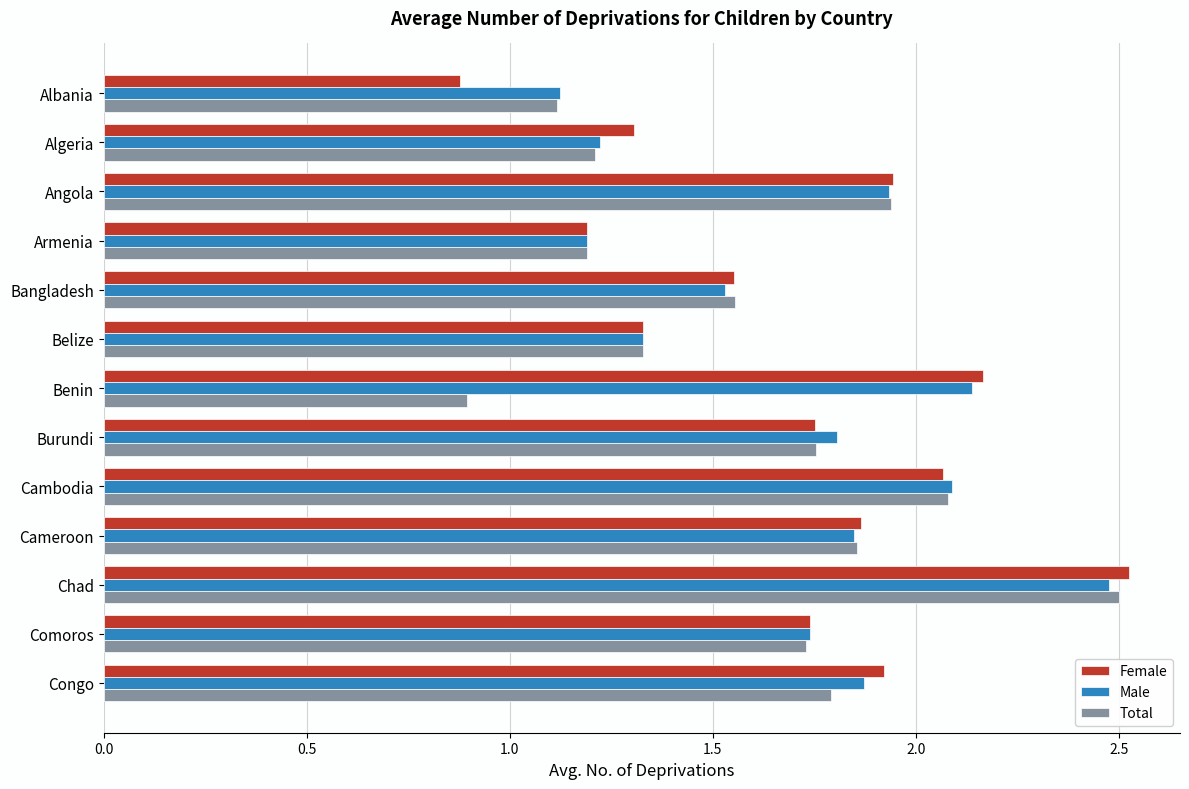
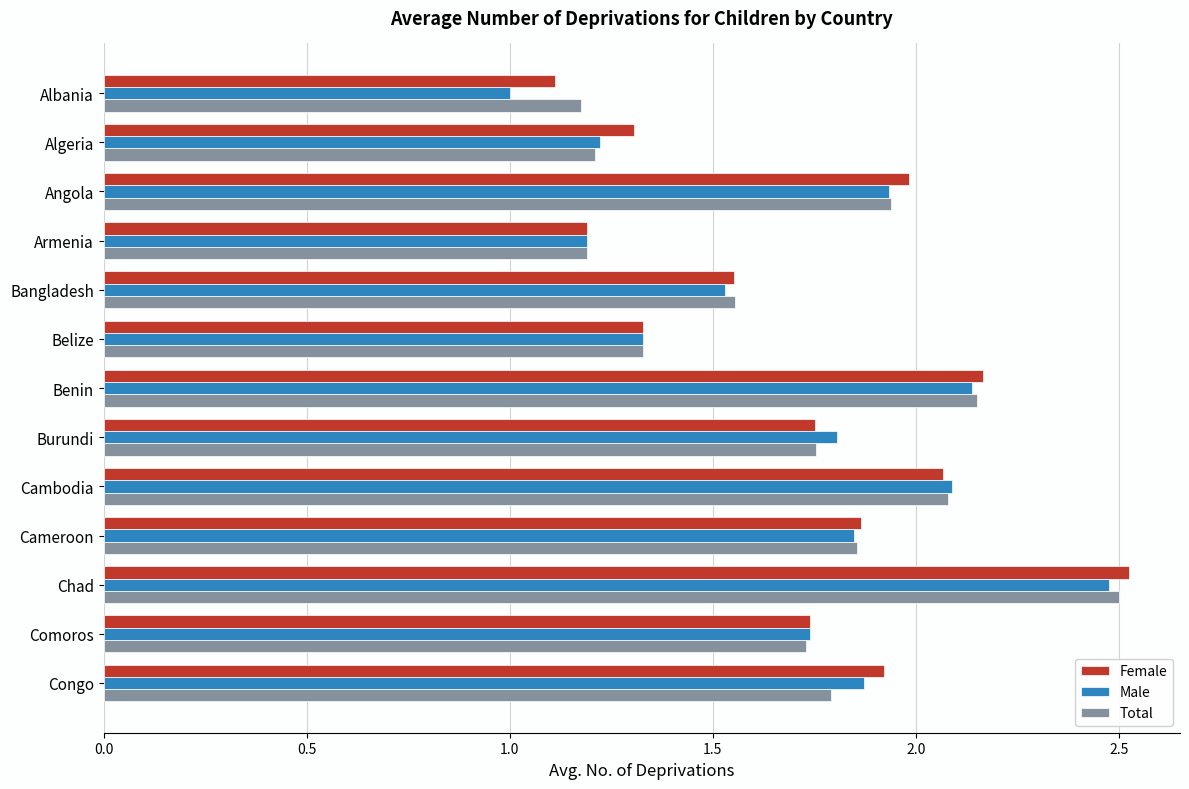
  {
    "Female": {
-     "Albania": 0.88,
+     "Albania": 1.11,
      "Algeria": 1.31,
-     "Angola": 1.94,
+     "Angola": 1.98,
      "Armenia": 1.19,
      "Bangladesh": 1.55,
      "Belize": 1.33,
      "Benin": 2.17,
      "Burundi": 1.75,
      "Cambodia": 2.07,
      "Cameroon": 1.86,
      "Chad": 2.52,
      "Comoros": 1.74,
      "Congo": 1.92
    },
    "Male": {
-     "Albania": 1.12,
+     "Albania": 1.00,
      "Algeria": 1.22,
      "Angola": 1.93,
      "Armenia": 1.19,
      "Bangladesh": 1.53,
      "Belize": 1.33,
      "Benin": 2.14,
      "Burundi": 1.80,
      "Cambodia": 2.09,
      "Cameroon": 1.85,
      "Chad": 2.48,
      "Comoros": 1.74,
      "Congo": 1.87
    },
    "Total": {
-     "Albania": 1.12,
+     "Albania": 1.18,
      "Algeria": 1.21,
      "Angola": 1.94,
      "Armenia": 1.19,
      "Bangladesh": 1.55,
      "Belize": 1.33,
-     "Benin": 0.90,
+     "Benin": 2.15,
      "Burundi": 1.75,
      "Cambodia": 2.08,
      "Cameroon": 1.86,
      "Chad": 2.50,
      "Comoros": 1.73,
      "Congo": 1.79
    }
  }
